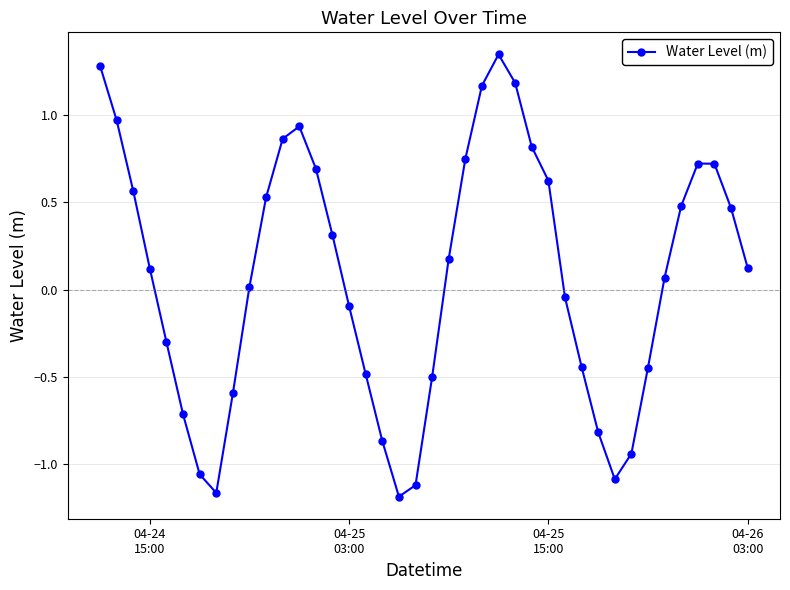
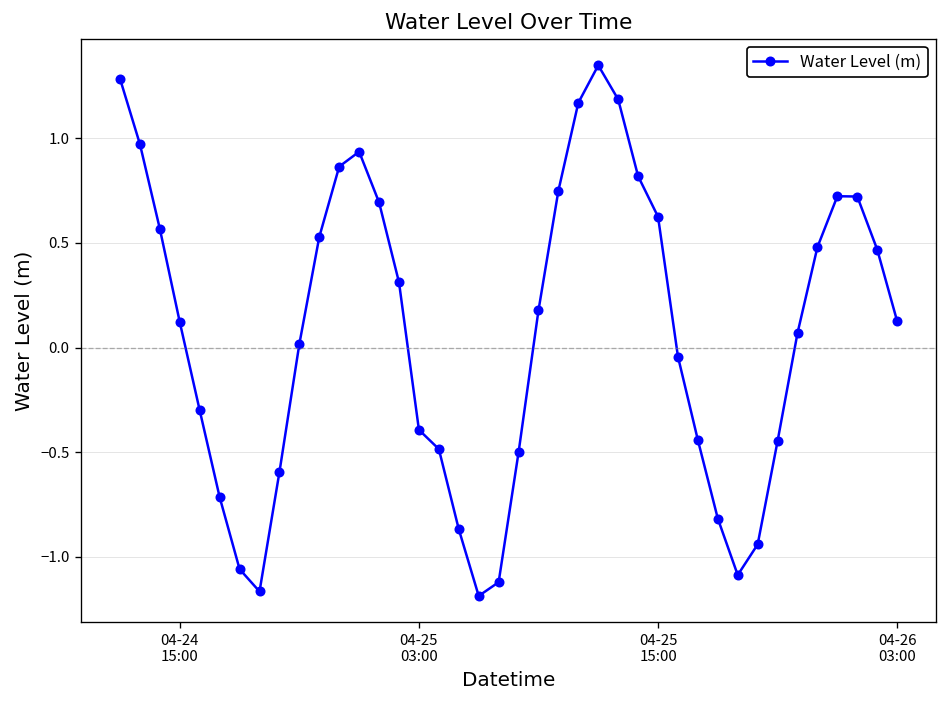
  {
    "04-24 15:00": 0.12,
-   "04-25 03:00": -0.10,
+   "04-25 03:00": -0.39,
    "04-25 15:00": 0.63,
    "04-26 03:00": 0.13
  }
